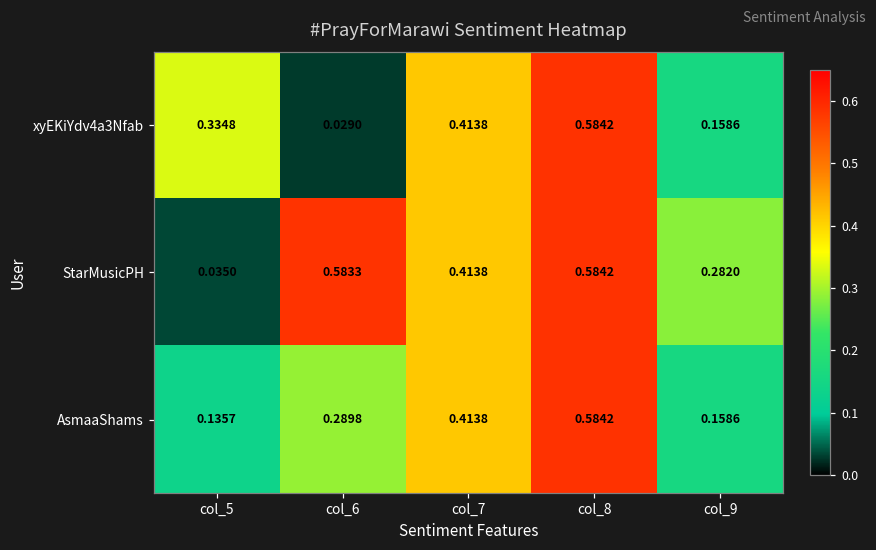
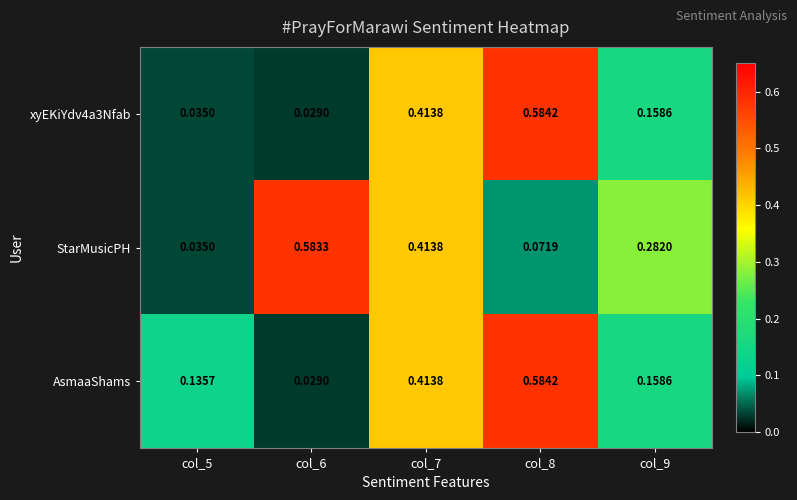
  {
    "xyEKiYdv4a3Nfab": {
-     "col_5": 0.3348,
+     "col_5": 0.0350,
      "col_6": 0.0290,
      "col_7": 0.4138,
      "col_8": 0.5842,
      "col_9": 0.1586
    },
    "StarMusicPH": {
      "col_5": 0.0350,
      "col_6": 0.5833,
      "col_7": 0.4138,
-     "col_8": 0.5842,
+     "col_8": 0.0719,
      "col_9": 0.2820
    },
    "AsmaaShams": {
      "col_5": 0.1357,
-     "col_6": 0.2898,
+     "col_6": 0.0290,
      "col_7": 0.4138,
      "col_8": 0.5842,
      "col_9": 0.1586
    }
  }
